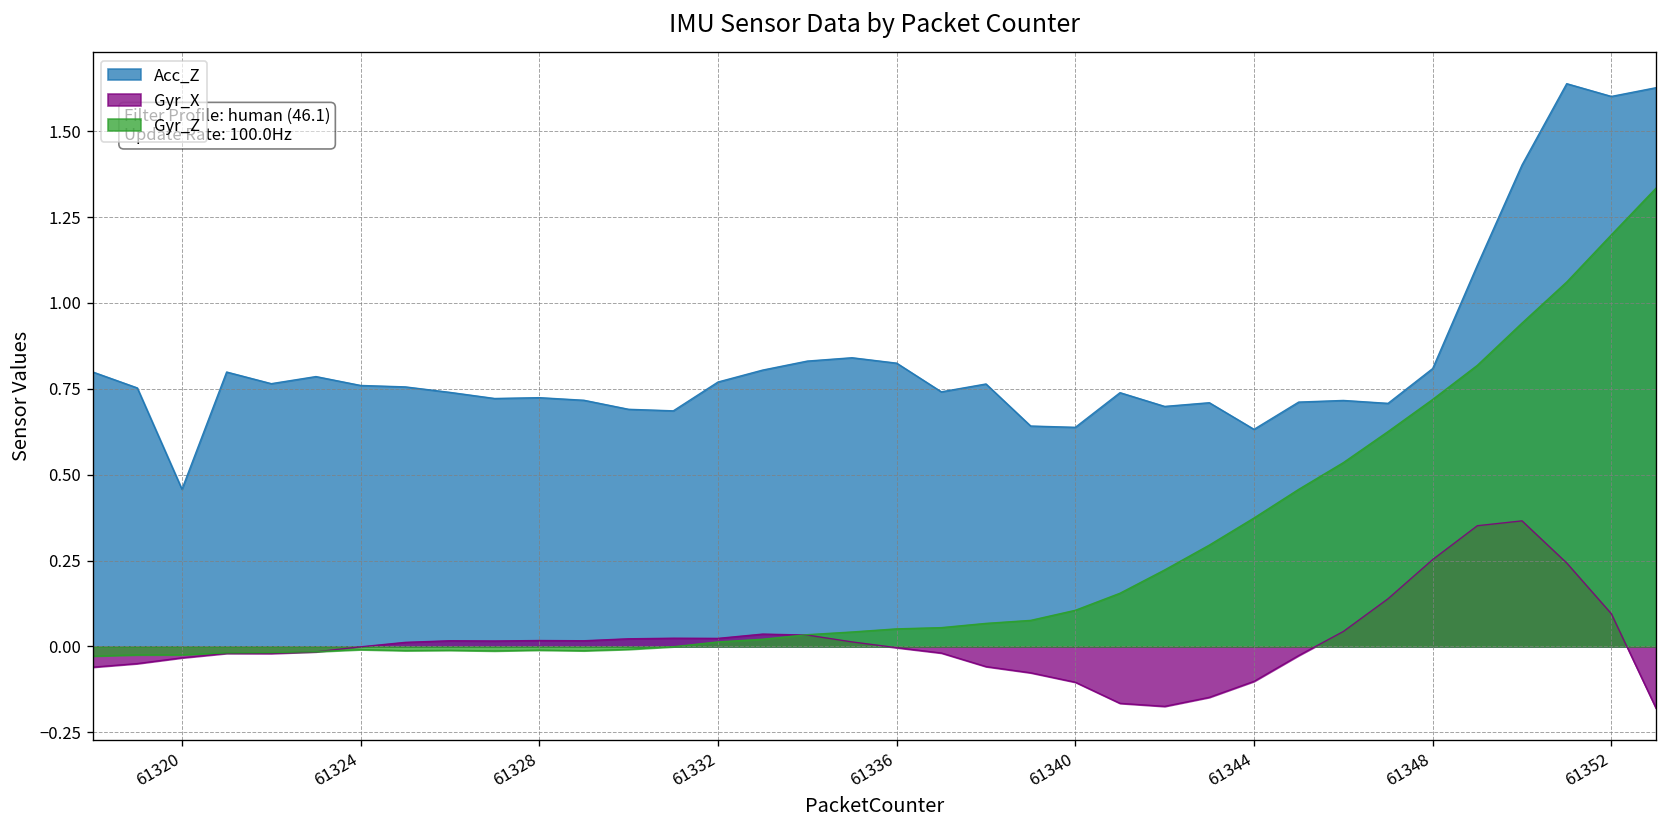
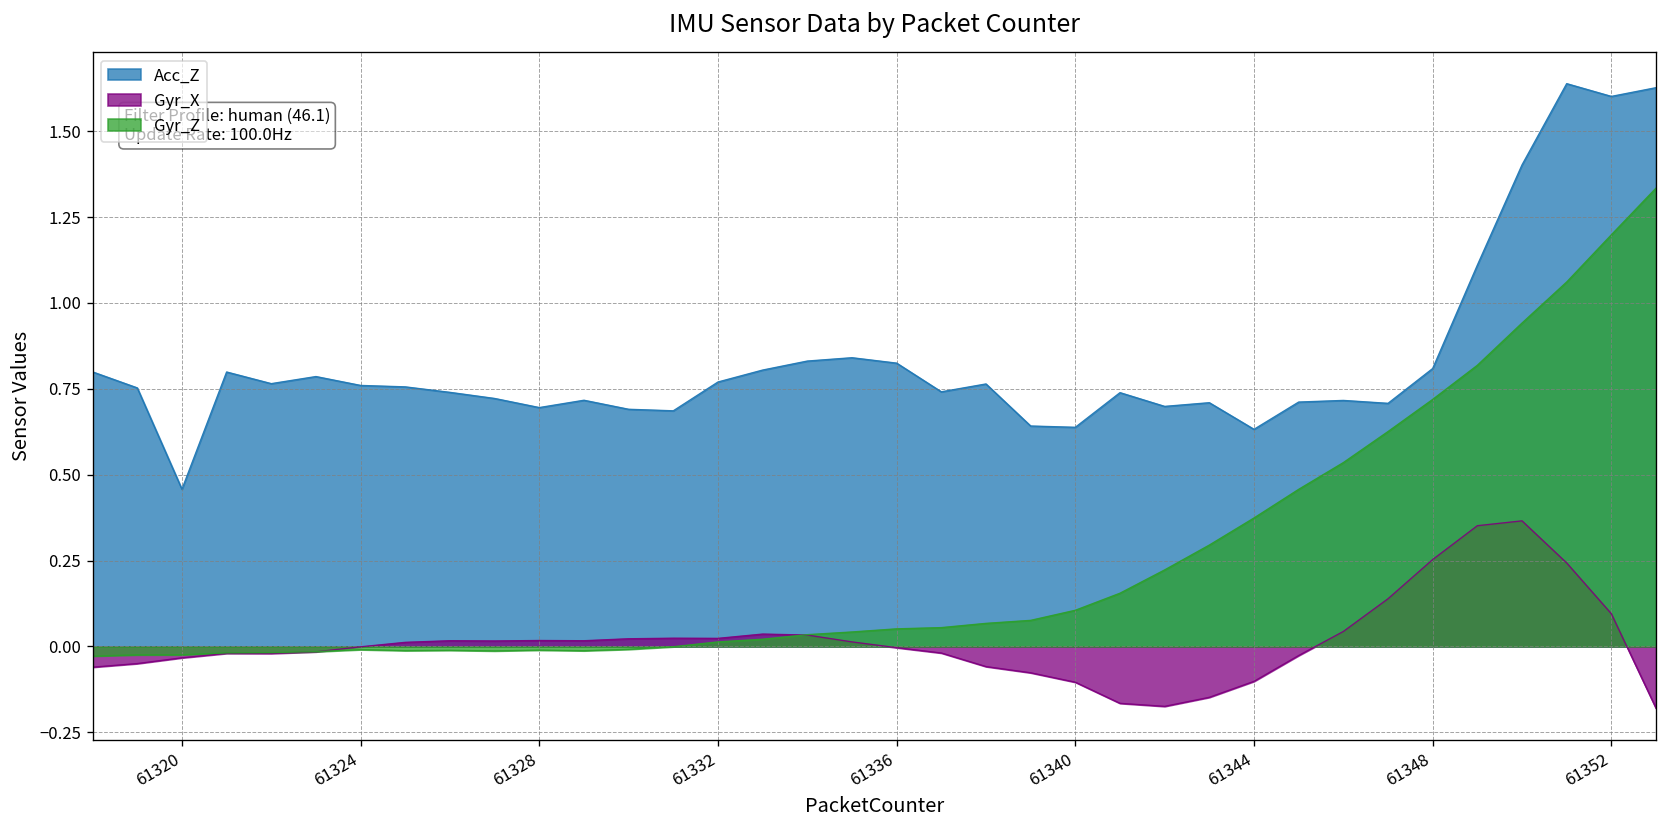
  {
    "Acc_Z": {
      "61320": 0.46,
      "61324": 0.76,
-     "61328": 0.72,
+     "61328": 0.70,
      "61332": 0.77,
      "61336": 0.82,
      "61340": 0.64,
      "61344": 0.63,
      "61348": 0.81,
      "61352": 1.60
    }
  }
